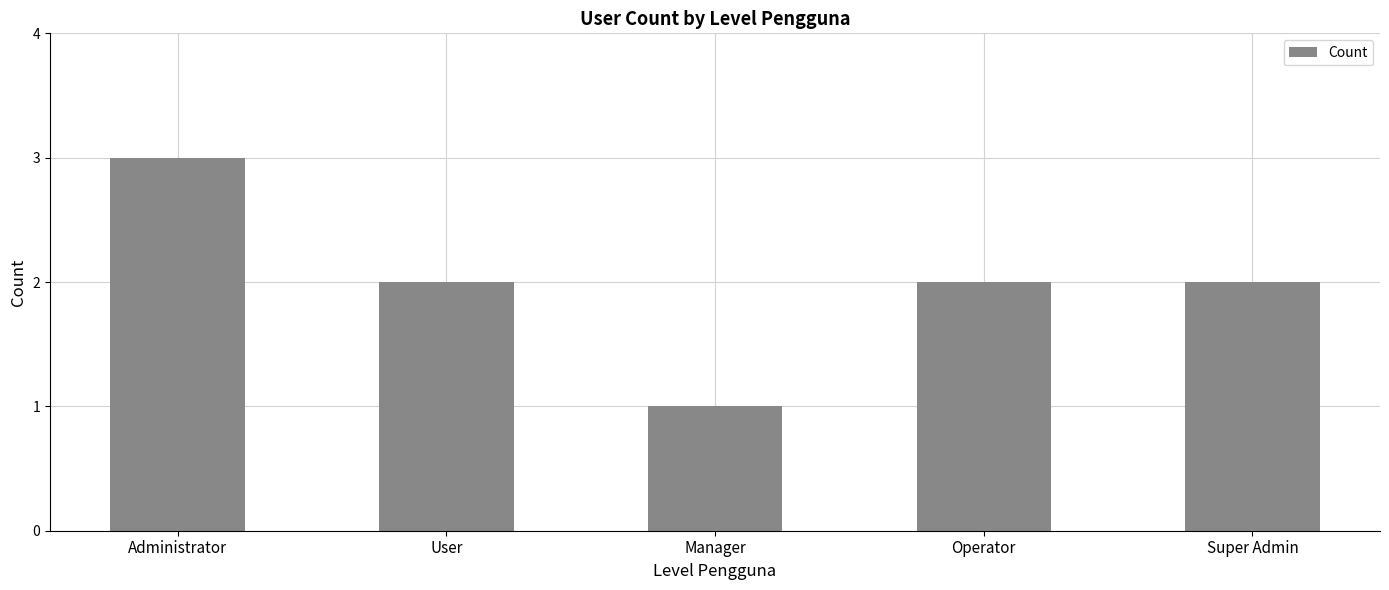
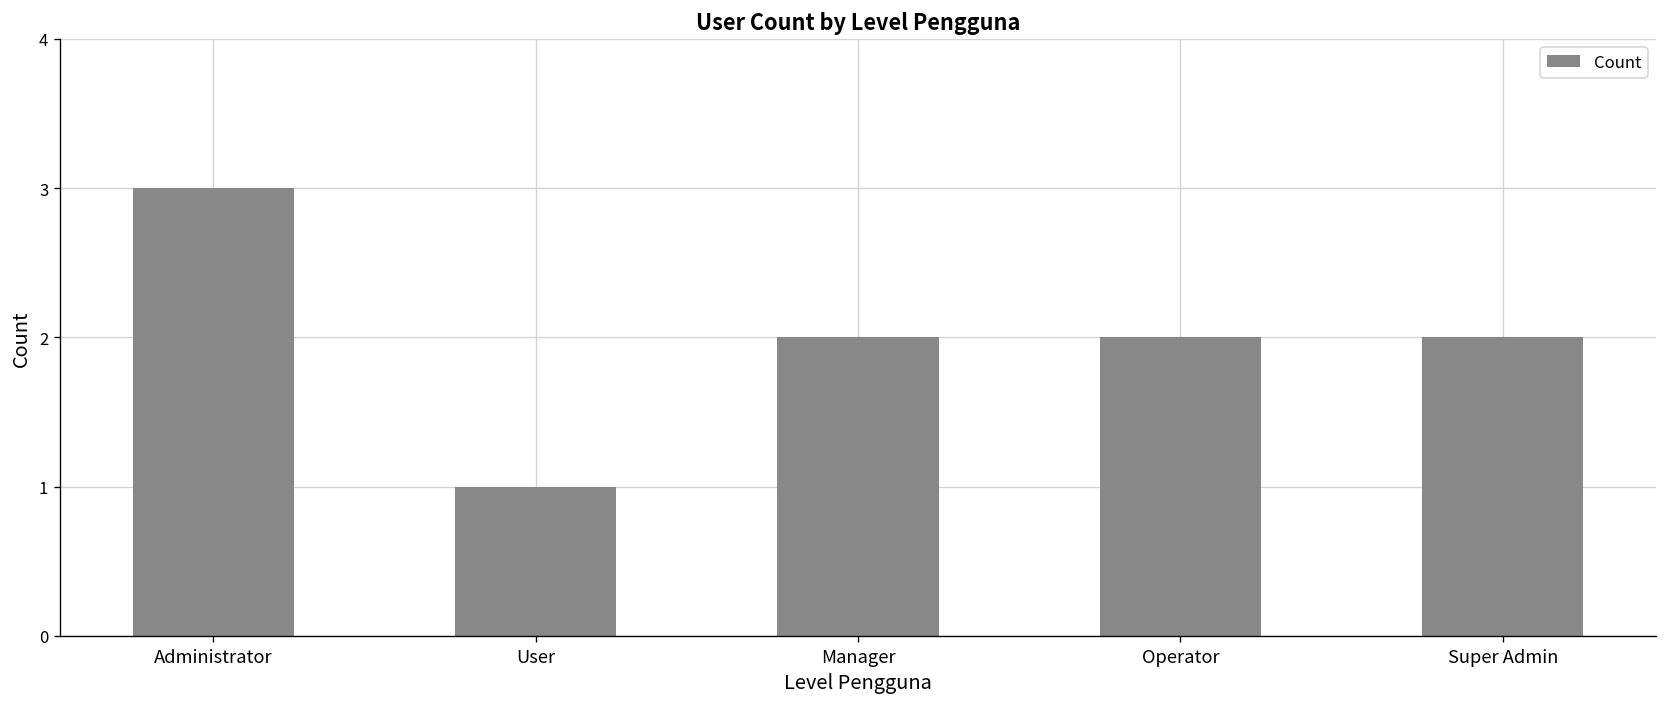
  {
    "Administrator": 3,
-   "User": 2,
-   "Manager": 1,
+   "User": 1,
+   "Manager": 2,
    "Operator": 2,
    "Super Admin": 2
  }
